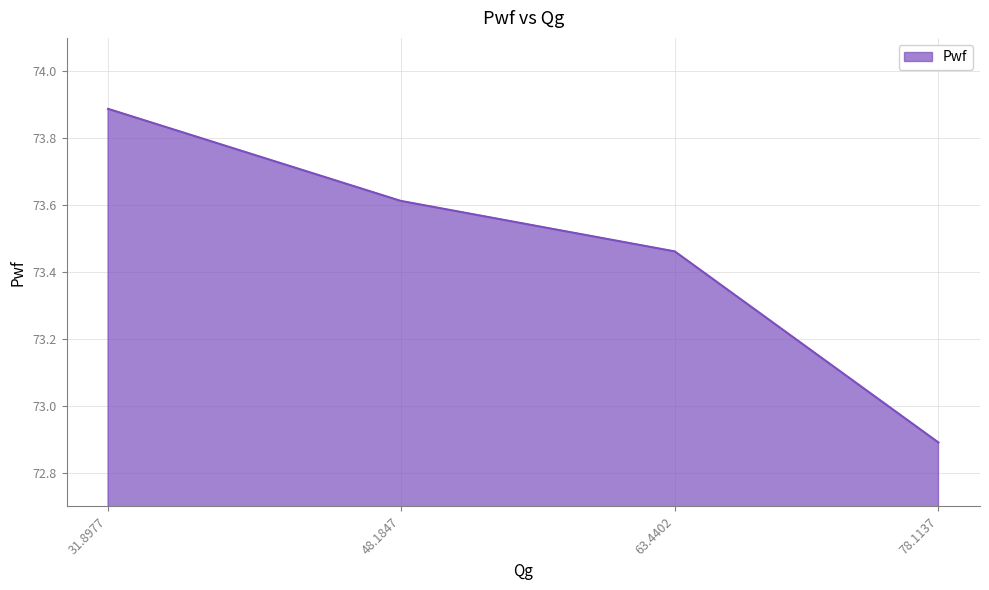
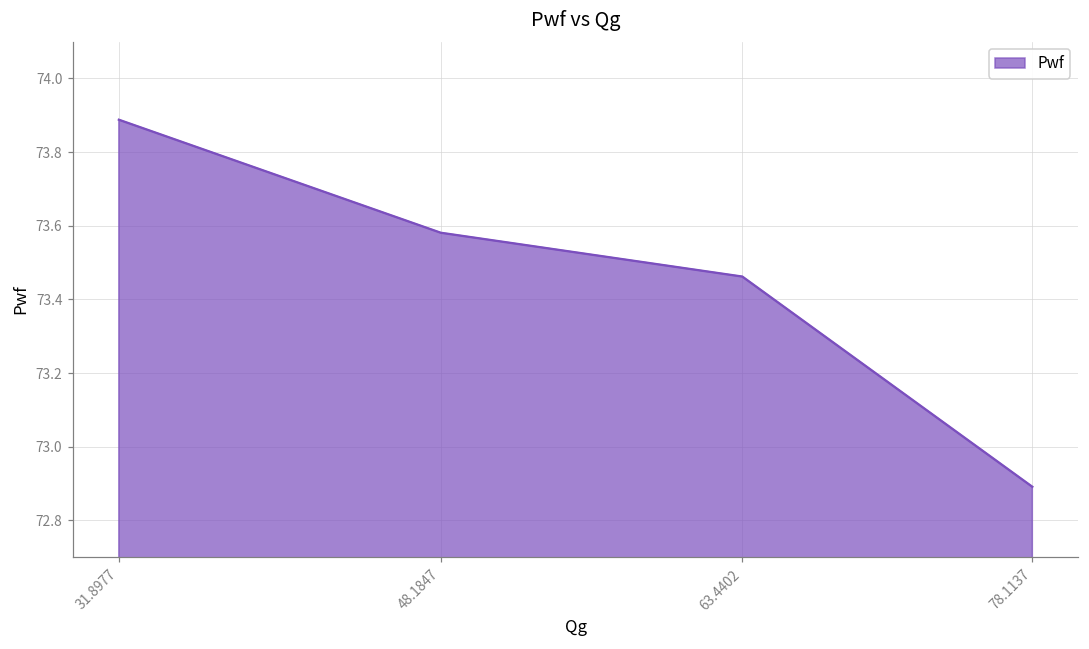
  {
    "31.8977": 73.89,
-   "48.1847": 73.61,
+   "48.1847": 73.58,
    "63.4402": 73.46,
    "78.1137": 72.89
  }
